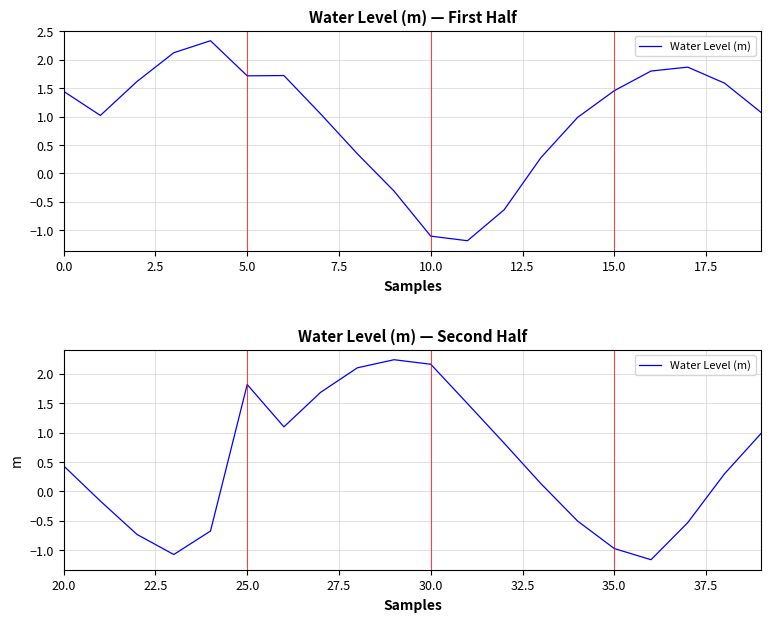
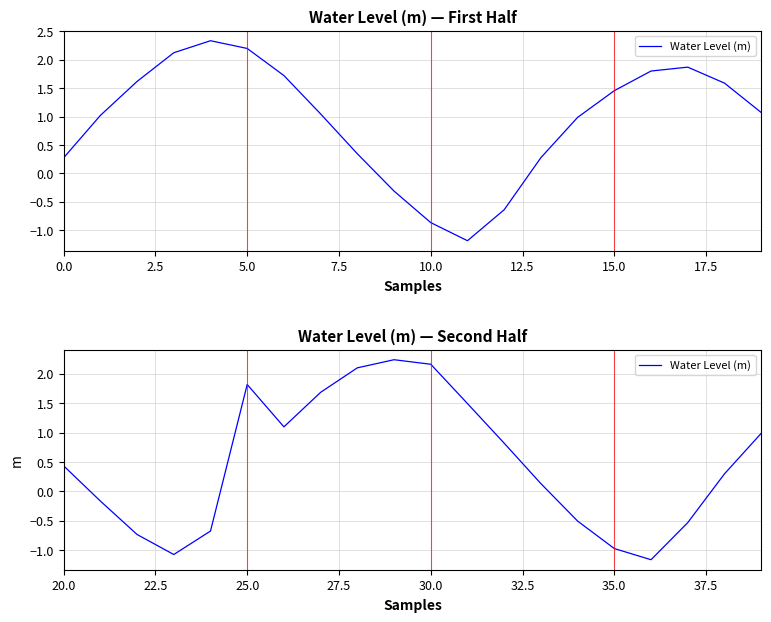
  {
    "Water Level (m) — First Half": {
-     "0.0": 1.4,
-     "5.0": 1.7,
-     "10.0": -1.1,
+     "0.0": 0.3,
+     "5.0": 2.2,
+     "10.0": -0.9,
      "15.0": 1.5
    },
    "Water Level (m) — Second Half": {
      "20.0": 0.4,
      "25.0": 1.8,
      "30.0": 2.2,
      "35.0": -1.0
    }
  }
